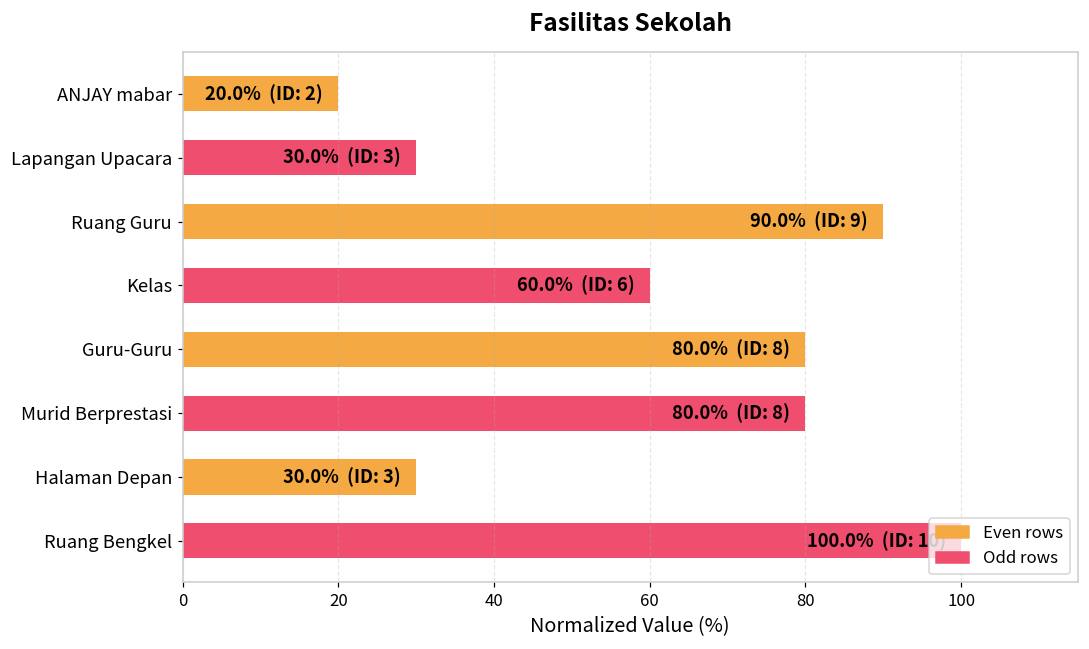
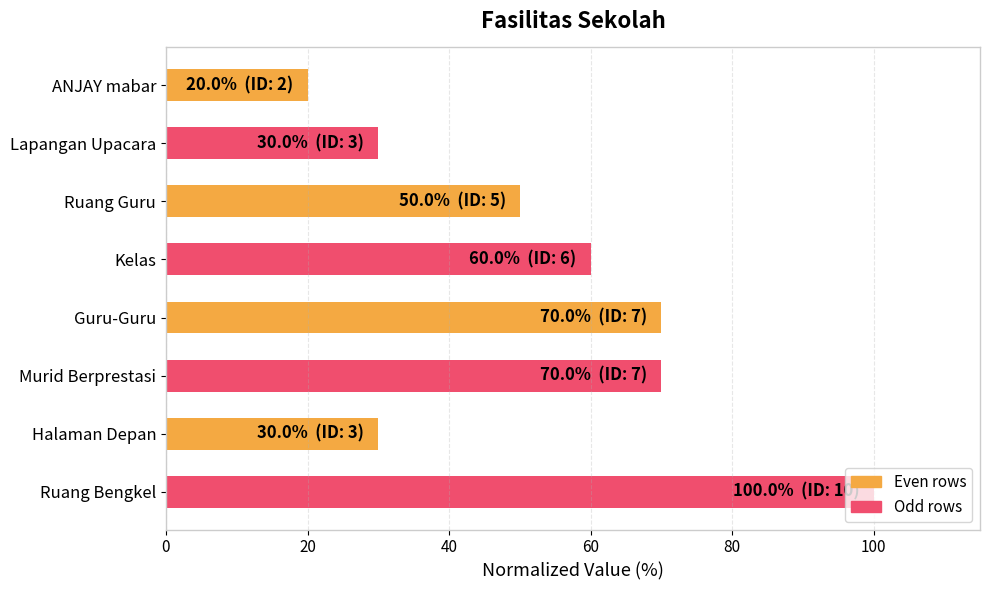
  {
    "ANJAY mabar": "20.0%",
    "Lapangan Upacara": "30.0%",
-   "Ruang Guru": "90.0% (ID: 9)",
+   "Ruang Guru": "50.0% (ID: 5)",
    "Kelas": "60.0%",
-   "Guru-Guru": "80.0% (ID: 8)",
-   "Murid Berprestasi": "80.0% (ID: 8)",
+   "Guru-Guru": "70.0% (ID: 7)",
+   "Murid Berprestasi": "70.0% (ID: 7)",
    "Halaman Depan": "30.0%"
  }
